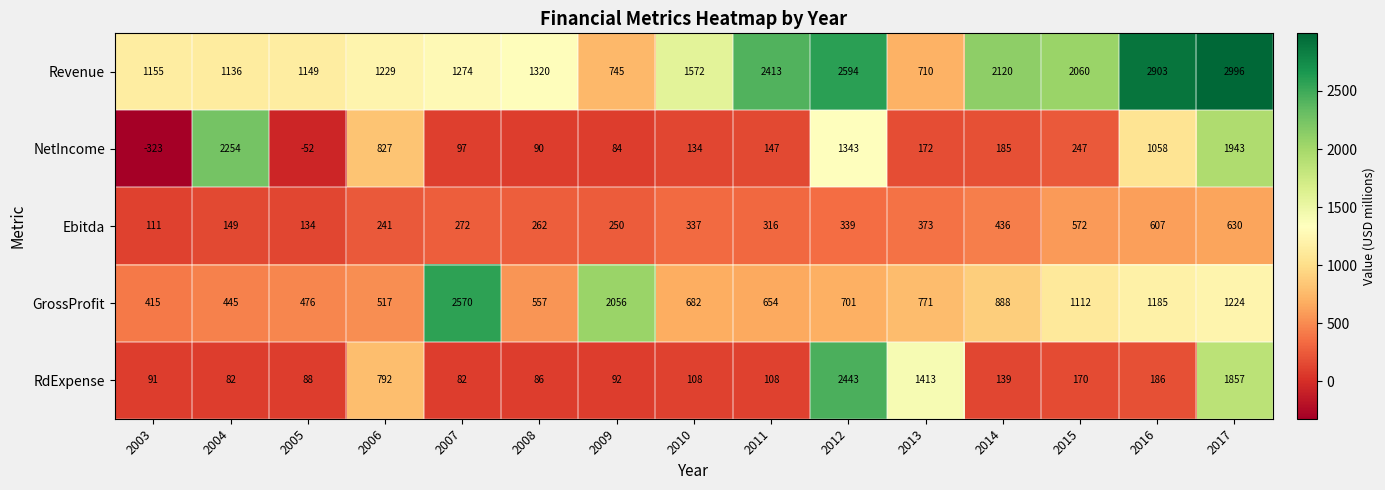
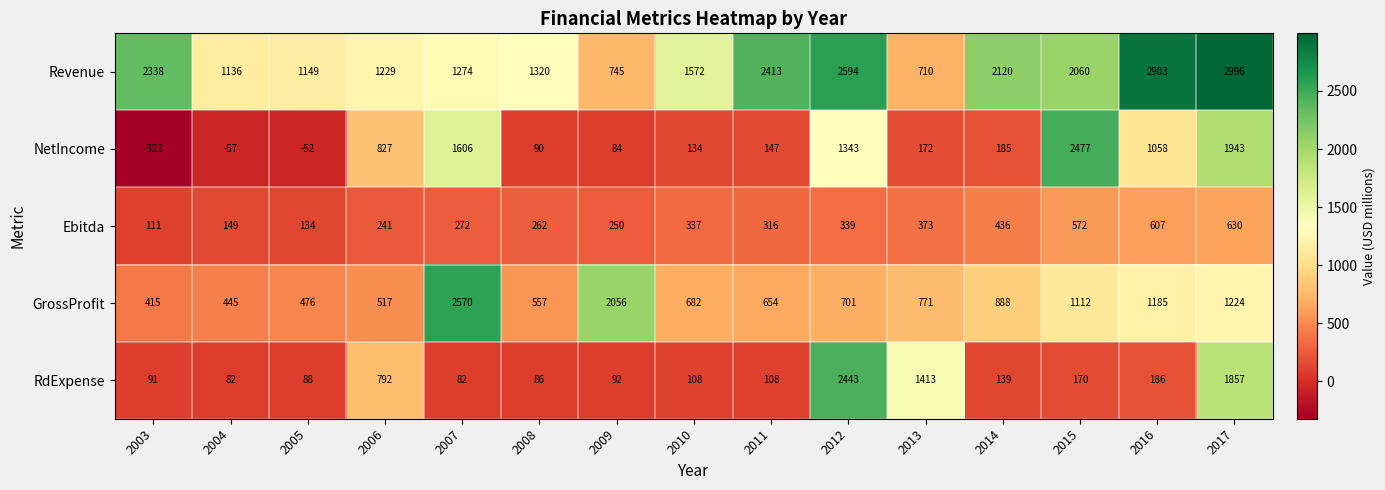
  {
    "Revenue": {
-     "2003": 1155,
+     "2003": 2338,
      "2004": 1136,
      "2005": 1149,
      "2006": 1229,
      "2007": 1274,
      "2008": 1320,
      "2009": 745,
      "2010": 1572,
      "2011": 2413,
      "2012": 2594,
      "2013": 710,
      "2014": 2120,
      "2015": 2060,
      "2016": 2903,
      "2017": 2996
    },
    "NetIncome": {
      "2003": -323,
-     "2004": 2254,
+     "2004": -57,
      "2005": -52,
      "2006": 827,
-     "2007": 97,
+     "2007": 1606,
      "2008": 90,
      "2009": 84,
      "2010": 134,
      "2011": 147,
      "2012": 1343,
      "2013": 172,
      "2014": 185,
-     "2015": 247,
+     "2015": 2477,
      "2016": 1058,
      "2017": 1943
    },
    "Ebitda": {
      "2003": 111,
      "2004": 149,
      "2005": 134,
      "2006": 241,
      "2007": 272,
      "2008": 262,
      "2009": 250,
      "2010": 337,
      "2011": 316,
      "2012": 339,
      "2013": 373,
      "2014": 436,
      "2015": 572,
      "2016": 607,
      "2017": 630
    },
    "GrossProfit": {
      "2003": 415,
      "2004": 445,
      "2005": 476,
      "2006": 517,
      "2007": 2570,
      "2008": 557,
      "2009": 2056,
      "2010": 682,
      "2011": 654,
      "2012": 701,
      "2013": 771,
      "2014": 888,
      "2015": 1112,
      "2016": 1185,
      "2017": 1224
    },
    "RdExpense": {
      "2003": 91,
      "2004": 82,
      "2005": 88,
      "2006": 792,
      "2007": 82,
      "2008": 86,
      "2009": 92,
      "2010": 108,
      "2011": 108,
      "2012": 2443,
      "2013": 1413,
      "2014": 139,
      "2015": 170,
      "2016": 186,
      "2017": 1857
    }
  }
